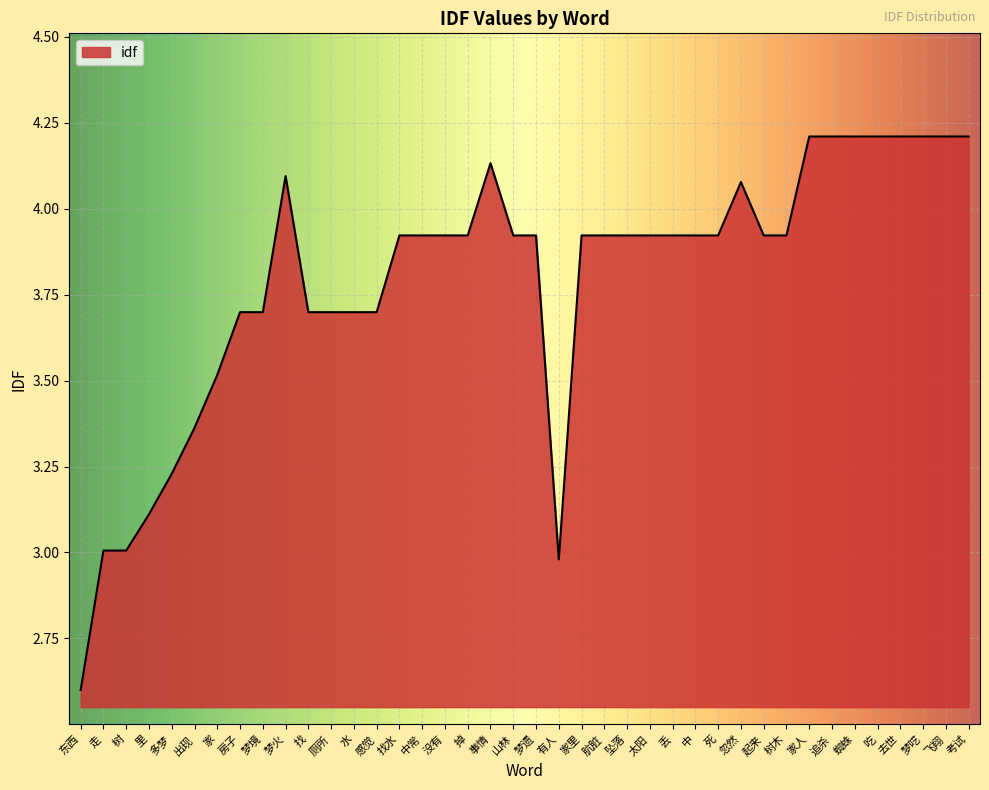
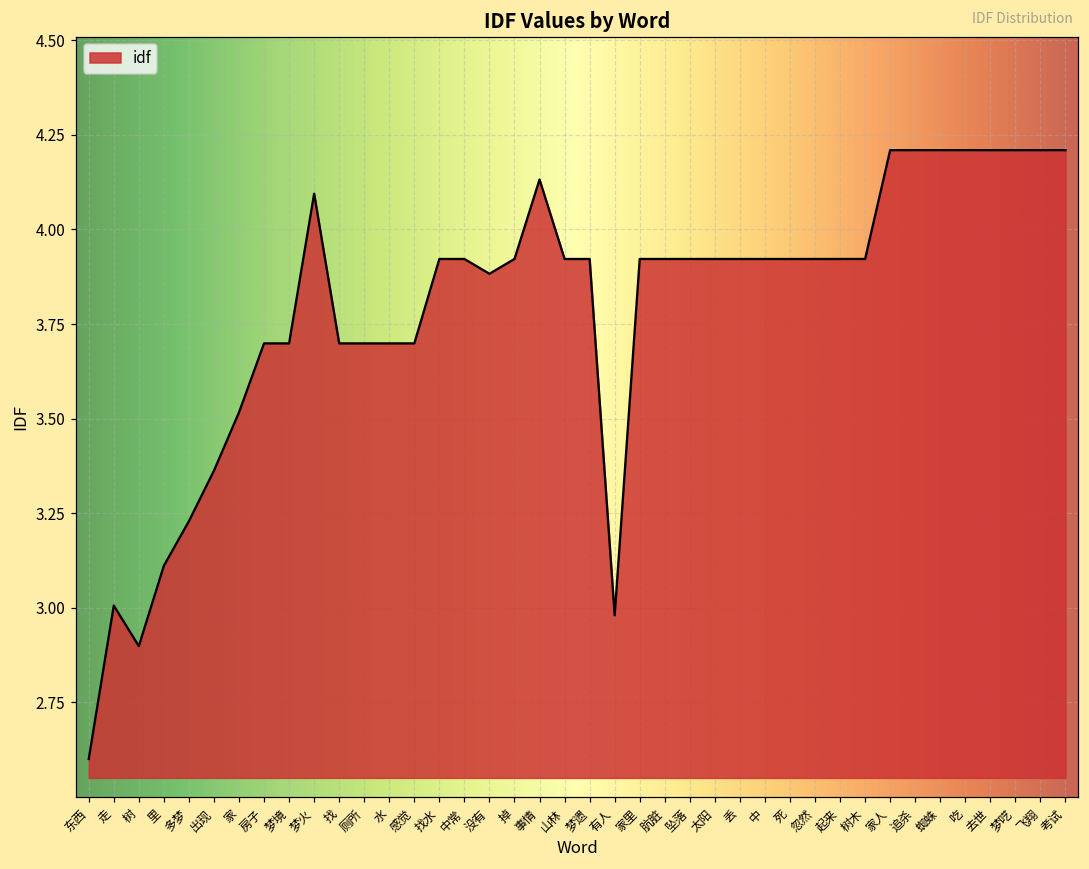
  {
    "东西": 2.60,
    "走": 3.01,
-   "树": 3.01,
+   "树": 2.90,
    "里": 3.11,
    "多梦": 3.23,
    "出现": 3.36,
    "家": 3.52,
    "房子": 3.70,
    "梦境": 3.70,
    "梦火": 4.09,
    "找": 3.70,
    "厕所": 3.70,
    "水": 3.70,
    "感觉": 3.70,
    "找水": 3.92,
    "中常": 3.92,
-   "没有": 3.92,
+   "没有": 3.88,
    "掉": 3.92,
    "事情": 4.13,
    "山林": 3.92,
    "梦遗": 3.92,
    "有人": 2.98,
    "家里": 3.92,
    "肮脏": 3.92,
    "坠落": 3.92,
    "太阳": 3.92,
    "丢": 3.92,
    "中": 3.92,
    "死": 3.92,
-   "忽然": 4.08,
+   "忽然": 3.92,
    "起来": 3.92,
    "树木": 3.92,
    "家人": 4.21,
    "追杀": 4.21,
    "蜘蛛": 4.21,
    "吃": 4.21,
    "去世": 4.21,
    "梦呓": 4.21,
    "飞翔": 4.21,
    "考试": 4.21
  }
